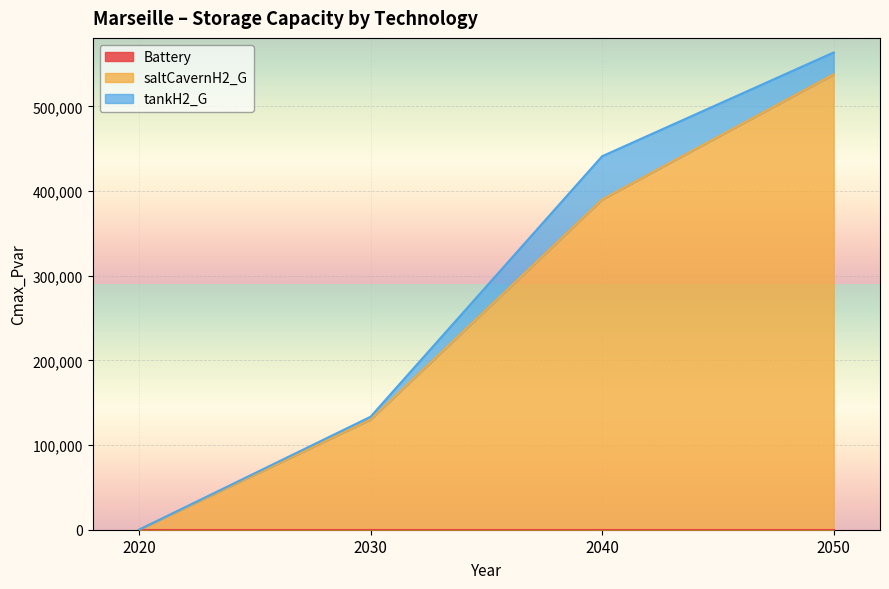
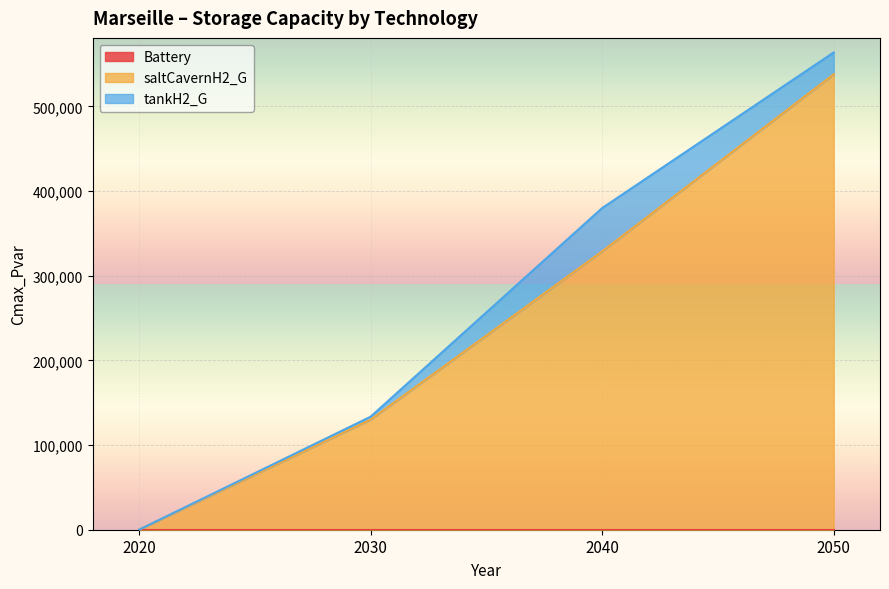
  {
    "Battery": {
      "2030": "0",
      "2040": "0",
      "2050": "0"
    },
    "saltCavernH2_G": {
      "2030": "130,000",
-     "2040": "390,000",
+     "2040": "330,000",
      "2050": "540,000"
    },
    "tankH2_G": {
      "2030": "0",
      "2040": "50,000",
      "2050": "30,000"
    }
  }
